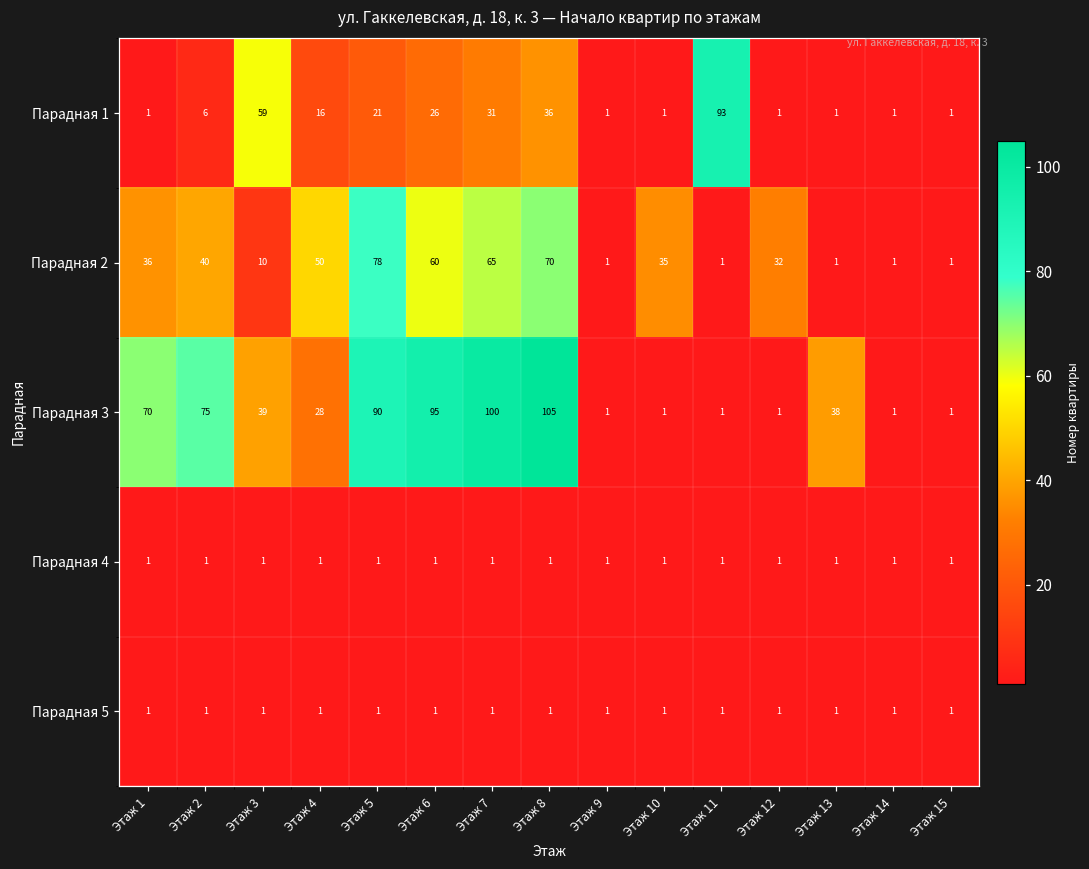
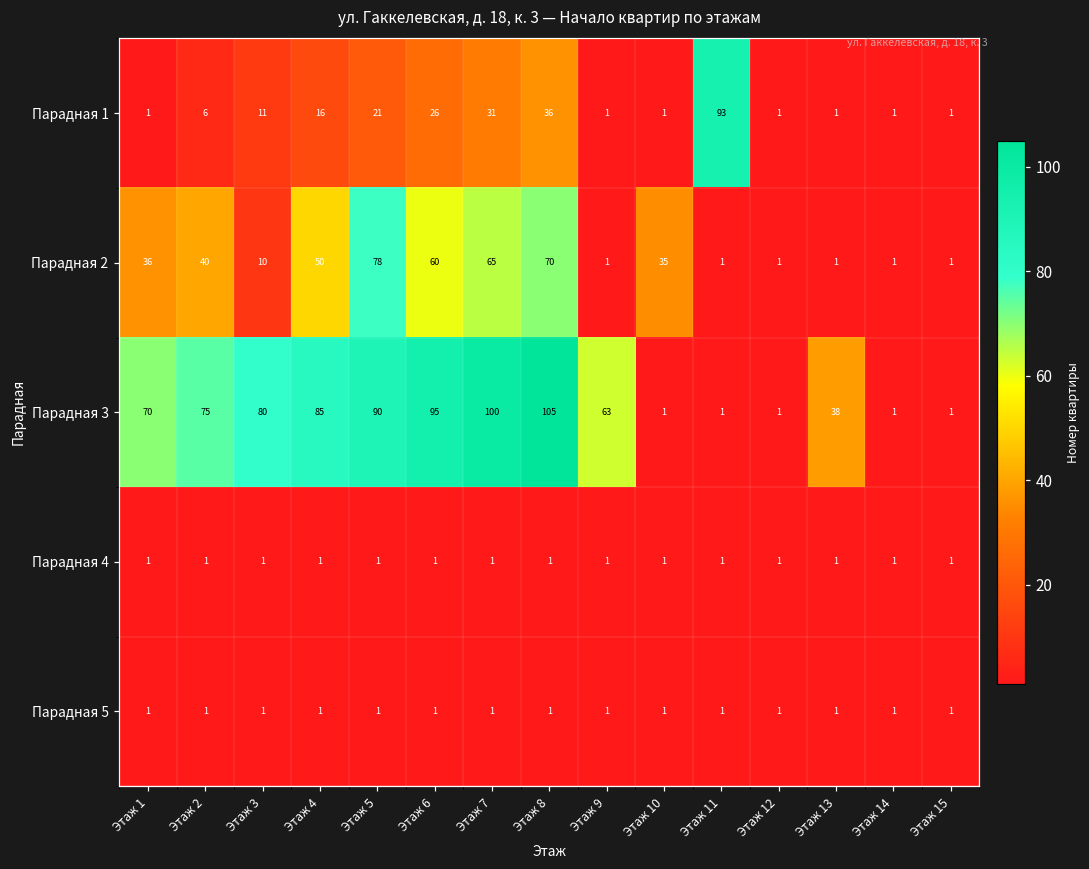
  {
    "Парадная 1": {
      "Этаж 1": 1,
      "Этаж 2": 6,
-     "Этаж 3": 59,
+     "Этаж 3": 11,
      "Этаж 4": 16,
      "Этаж 5": 21,
      "Этаж 6": 26,
      "Этаж 7": 31,
      "Этаж 8": 36,
      "Этаж 9": 1,
      "Этаж 10": 1,
      "Этаж 11": 93,
      "Этаж 12": 1,
      "Этаж 13": 1,
      "Этаж 15": 1
    },
    "Парадная 2": {
      "Этаж 1": 36,
      "Этаж 2": 40,
      "Этаж 3": 10,
      "Этаж 4": 50,
      "Этаж 5": 78,
      "Этаж 6": 60,
      "Этаж 7": 65,
      "Этаж 8": 70,
      "Этаж 9": 1,
      "Этаж 10": 35,
      "Этаж 11": 1,
-     "Этаж 12": 32,
+     "Этаж 12": 1,
      "Этаж 13": 1,
      "Этаж 14": 1,
      "Этаж 15": 1
    },
    "Парадная 3": {
      "Этаж 1": 70,
      "Этаж 2": 75,
-     "Этаж 3": 39,
-     "Этаж 4": 28,
+     "Этаж 3": 80,
+     "Этаж 4": 85,
      "Этаж 5": 90,
      "Этаж 6": 95,
      "Этаж 7": 100,
      "Этаж 8": 105,
-     "Этаж 9": 1,
+     "Этаж 9": 63,
      "Этаж 10": 1,
      "Этаж 11": 1,
      "Этаж 12": 1,
      "Этаж 13": 38,
      "Этаж 14": 1,
      "Этаж 15": 1
    },
    "Парадная 4": {
      "Этаж 1": 1,
      "Этаж 2": 1,
      "Этаж 3": 1,
      "Этаж 4": 1,
      "Этаж 5": 1,
      "Этаж 6": 1,
      "Этаж 7": 1,
      "Этаж 8": 1,
      "Этаж 9": 1,
      "Этаж 10": 1,
      "Этаж 11": 1,
      "Этаж 12": 1,
      "Этаж 13": 1,
      "Этаж 14": 1,
      "Этаж 15": 1
    },
    "Парадная 5": {
      "Этаж 1": 1,
      "Этаж 2": 1,
      "Этаж 3": 1,
      "Этаж 4": 1,
      "Этаж 5": 1,
      "Этаж 6": 1,
      "Этаж 7": 1,
      "Этаж 8": 1,
      "Этаж 9": 1,
      "Этаж 10": 1,
      "Этаж 11": 1,
      "Этаж 12": 1,
      "Этаж 13": 1,
      "Этаж 14": 1,
      "Этаж 15": 1
    }
  }
